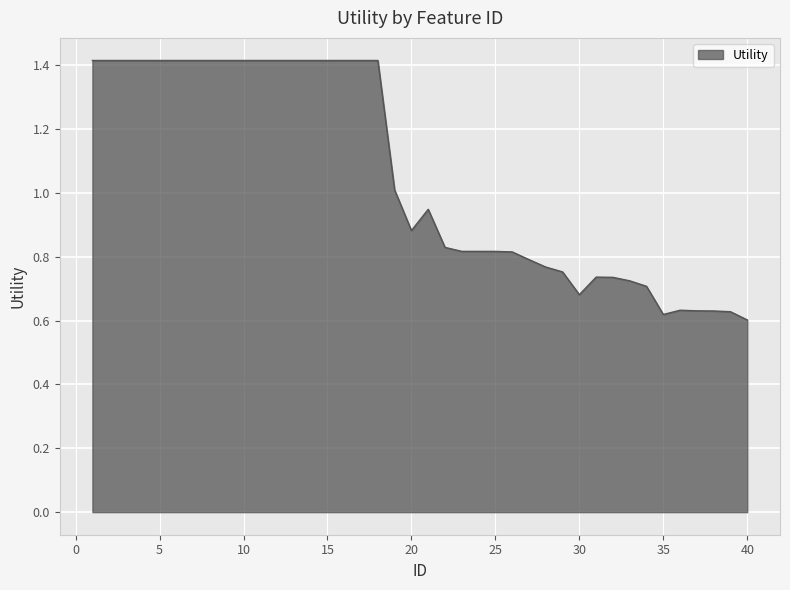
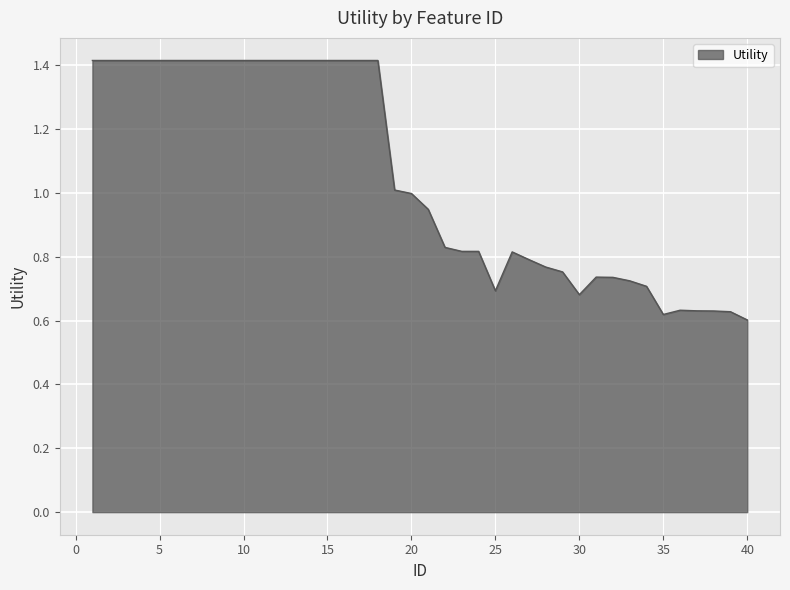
  {
    "5": 1.41,
    "10": 1.41,
    "15": 1.41,
-   "20": 0.88,
-   "25": 0.82,
+   "20": 1.00,
+   "25": 0.69,
    "30": 0.68,
    "35": 0.62,
    "40": 0.60
  }
